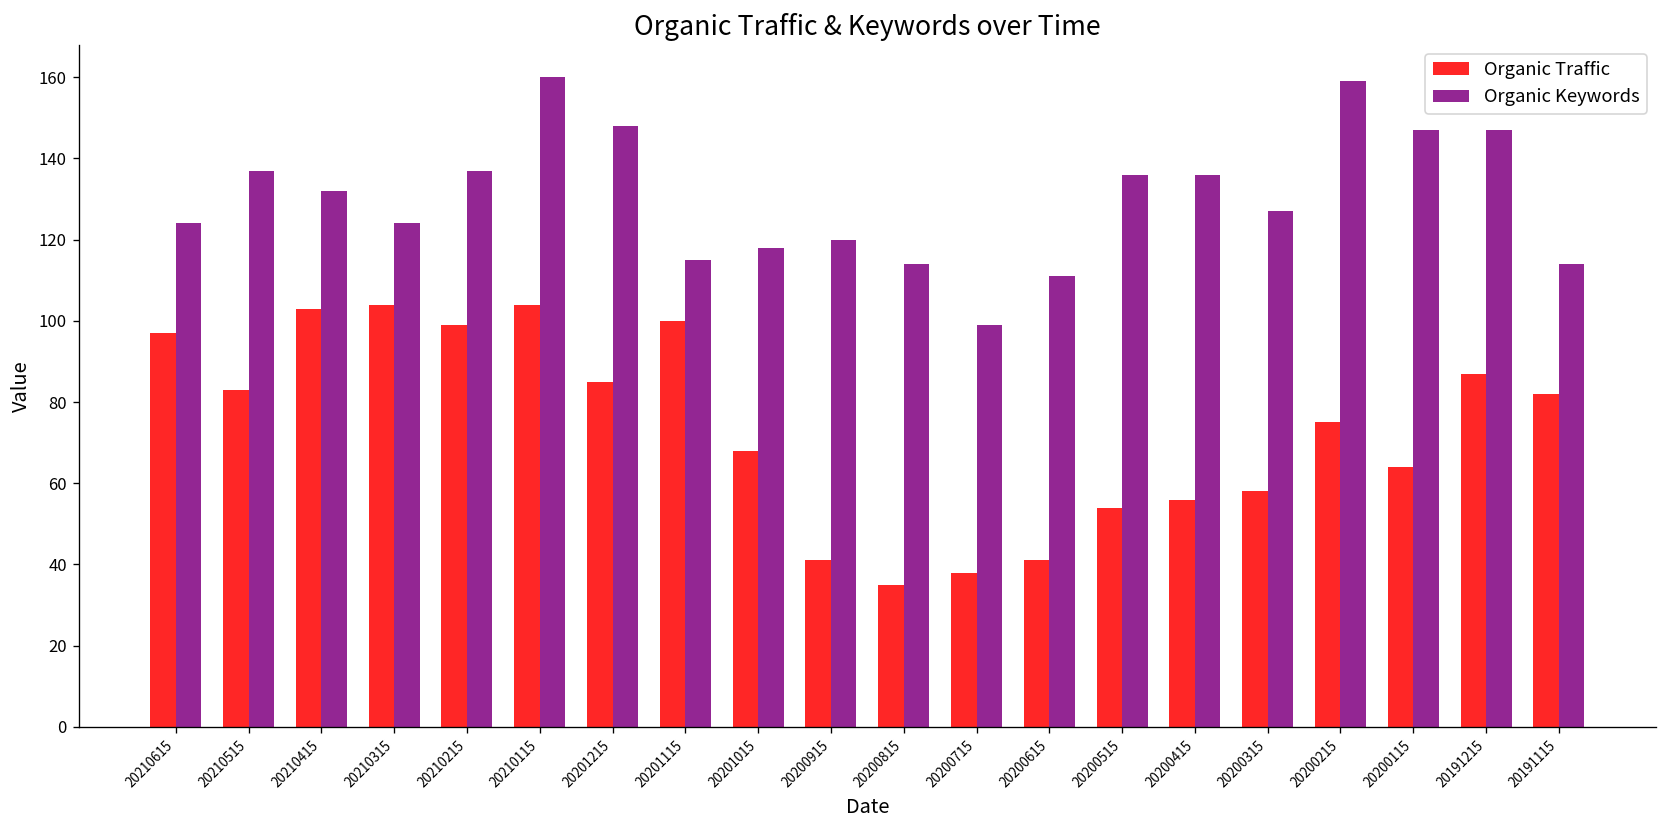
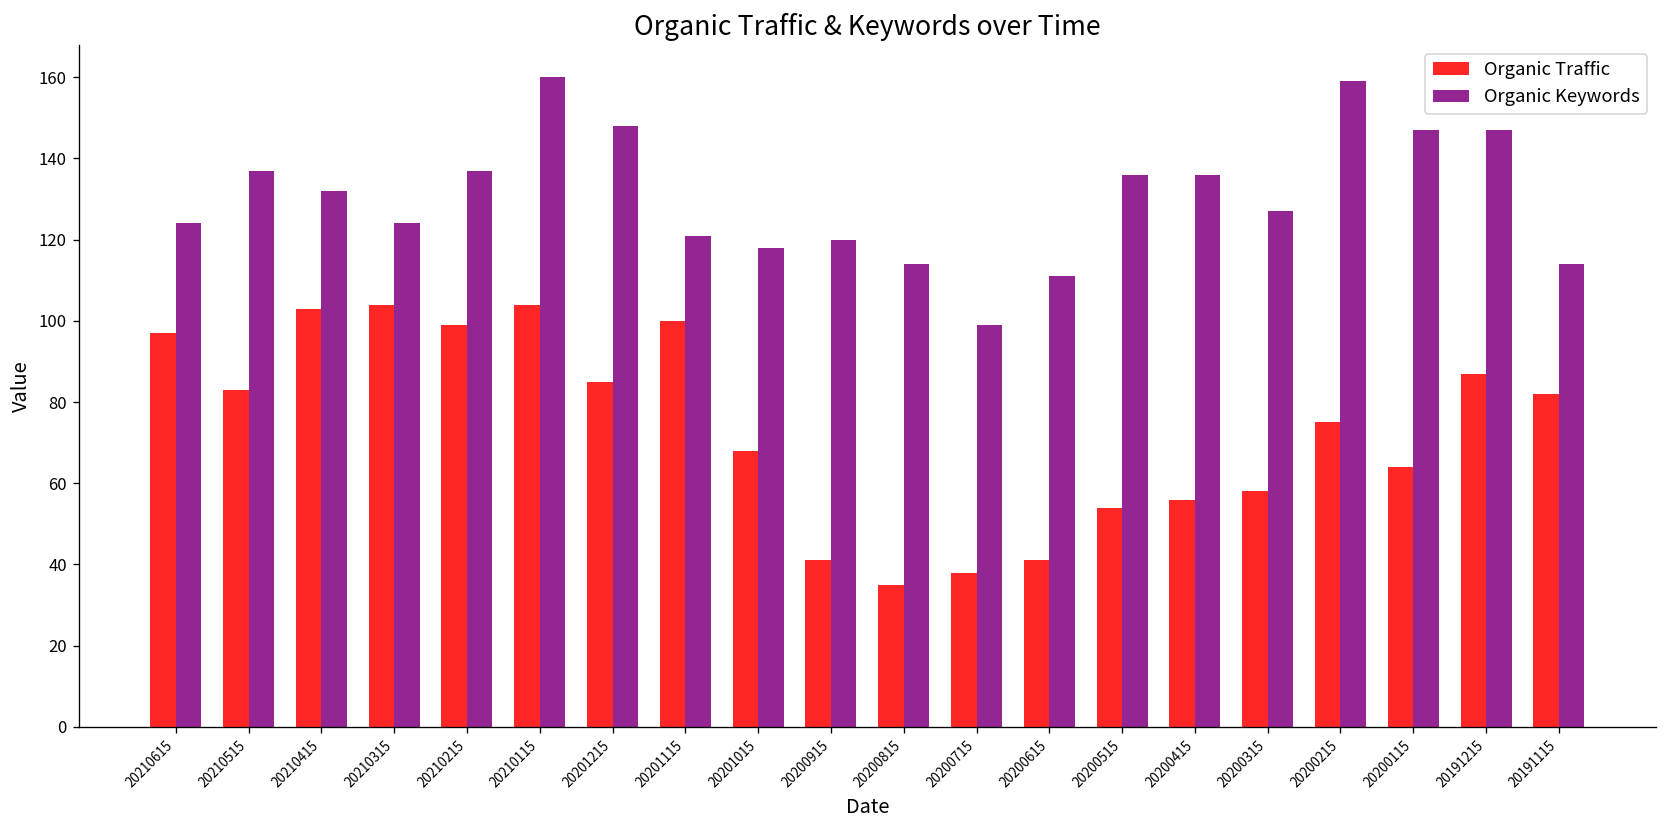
  {
    "Organic Traffic": {
      "20210615": 97,
      "20210515": 83,
      "20210415": 103,
      "20210315": 104,
      "20210215": 99,
      "20210115": 104,
      "20201215": 85,
      "20201115": 100,
      "20201015": 68,
      "20200915": 41,
      "20200815": 35,
      "20200715": 38,
      "20200615": 41,
      "20200515": 54,
      "20200415": 56,
      "20200315": 58,
      "20200215": 75,
      "20200115": 64,
      "20191215": 87,
      "20191115": 82
    },
    "Organic Keywords": {
      "20210615": 124,
      "20210515": 137,
      "20210415": 132,
      "20210315": 124,
      "20210215": 137,
      "20210115": 160,
      "20201215": 148,
-     "20201115": 115,
+     "20201115": 121,
      "20201015": 118,
      "20200915": 120,
      "20200815": 114,
      "20200715": 99,
      "20200615": 111,
      "20200515": 136,
      "20200415": 136,
      "20200315": 127,
      "20200215": 159,
      "20200115": 147,
      "20191215": 147,
      "20191115": 114
    }
  }
